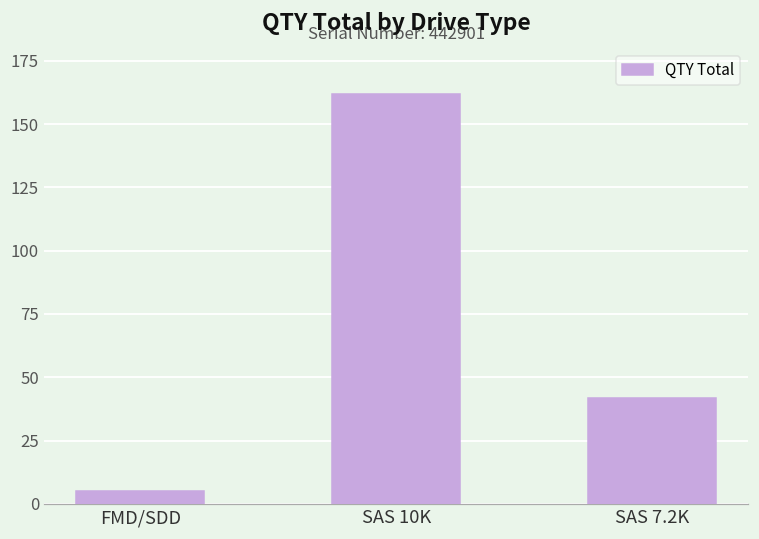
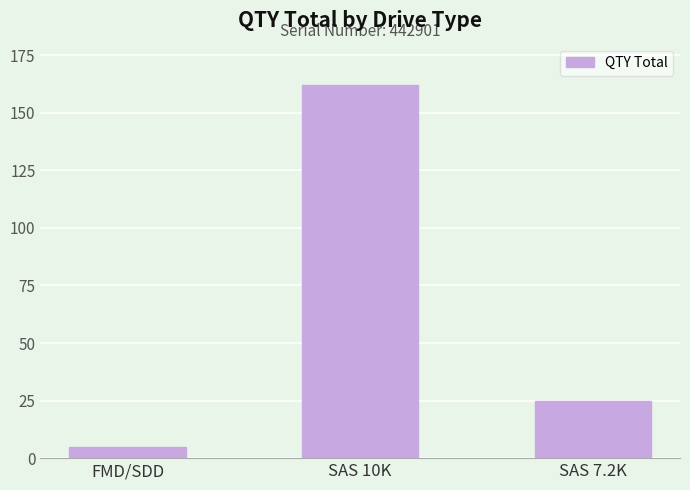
  {
    "FMD/SDD": 5,
    "SAS 10K": 162,
-   "SAS 7.2K": 42
+   "SAS 7.2K": 25
  }
